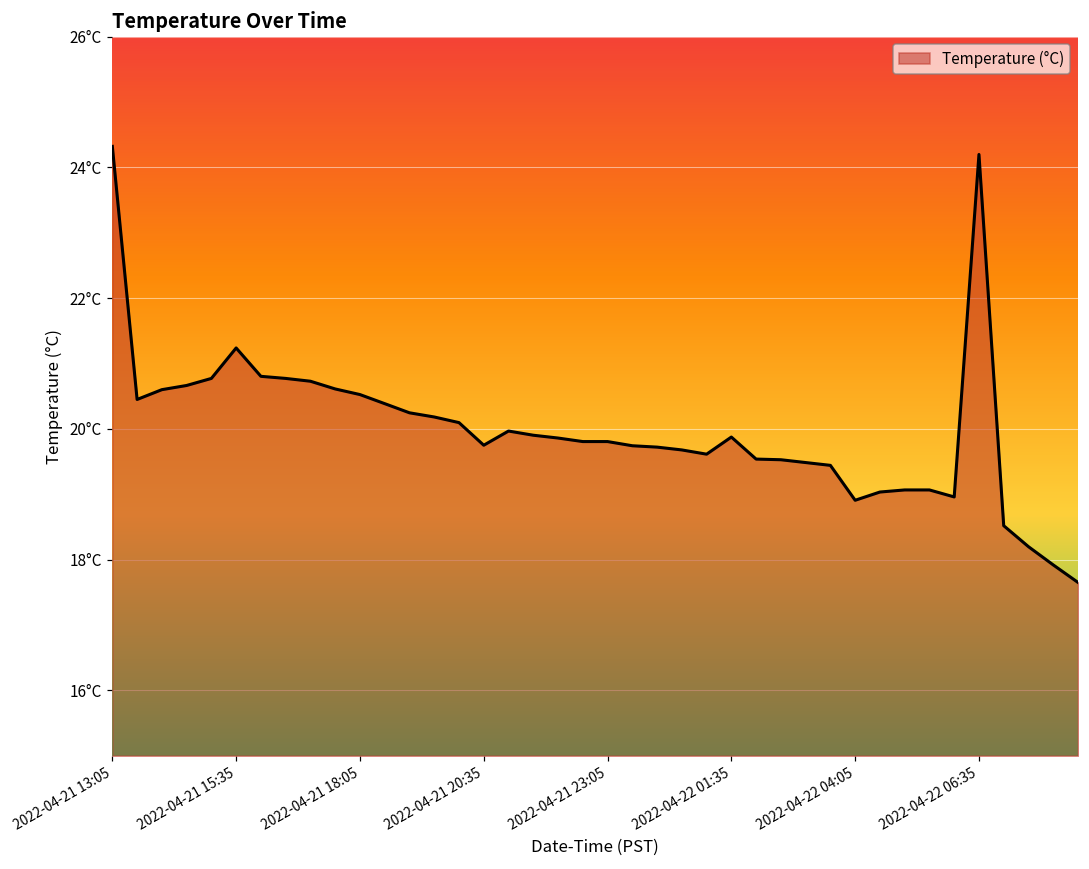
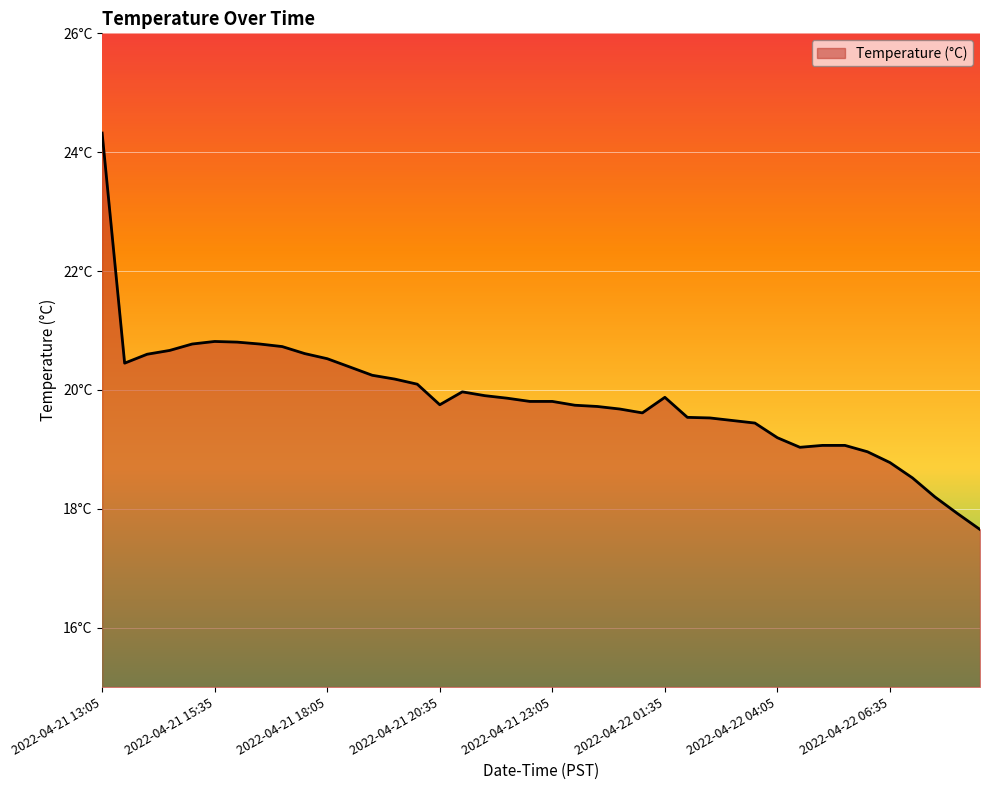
  {
    "2022-04-21 13:05": "24.3°C",
-   "2022-04-21 15:35": "21.2°C",
+   "2022-04-21 15:35": "20.8°C",
    "2022-04-21 18:05": "20.5°C",
    "2022-04-21 20:35": "19.8°C",
    "2022-04-21 23:05": "19.8°C",
    "2022-04-22 01:35": "19.9°C",
-   "2022-04-22 04:05": "18.9°C",
-   "2022-04-22 06:35": "24.2°C"
+   "2022-04-22 04:05": "19.2°C",
+   "2022-04-22 06:35": "18.8°C"
  }
